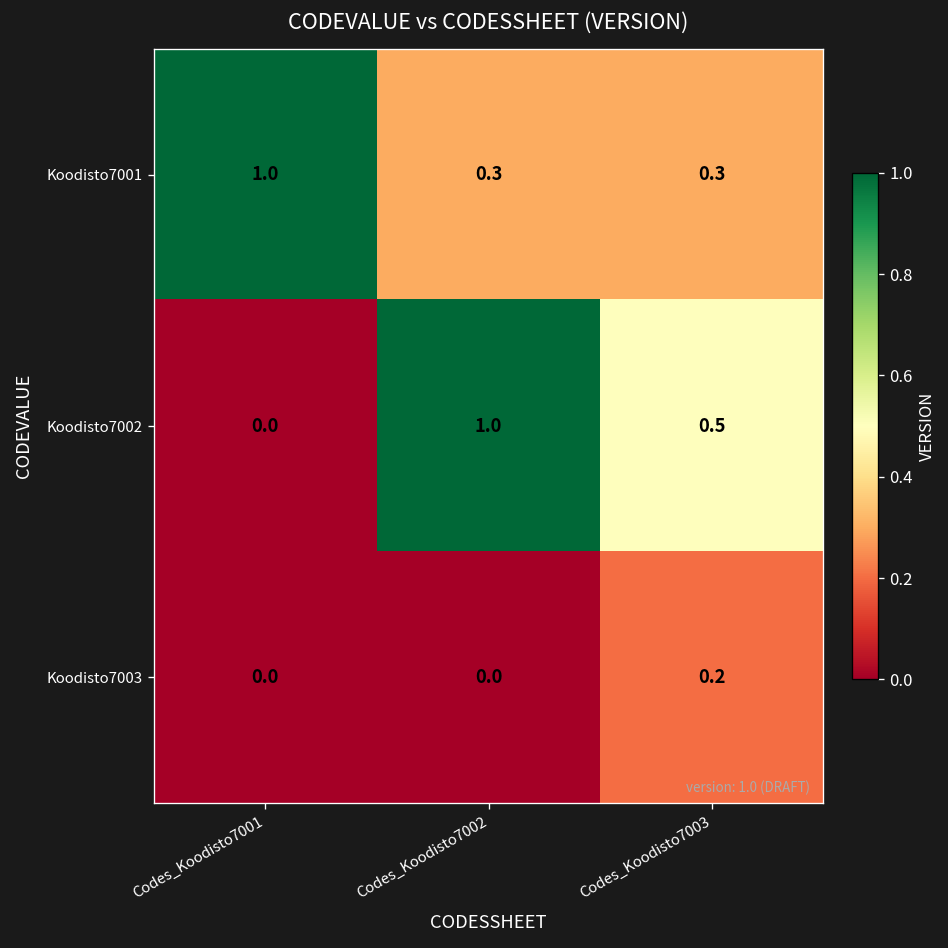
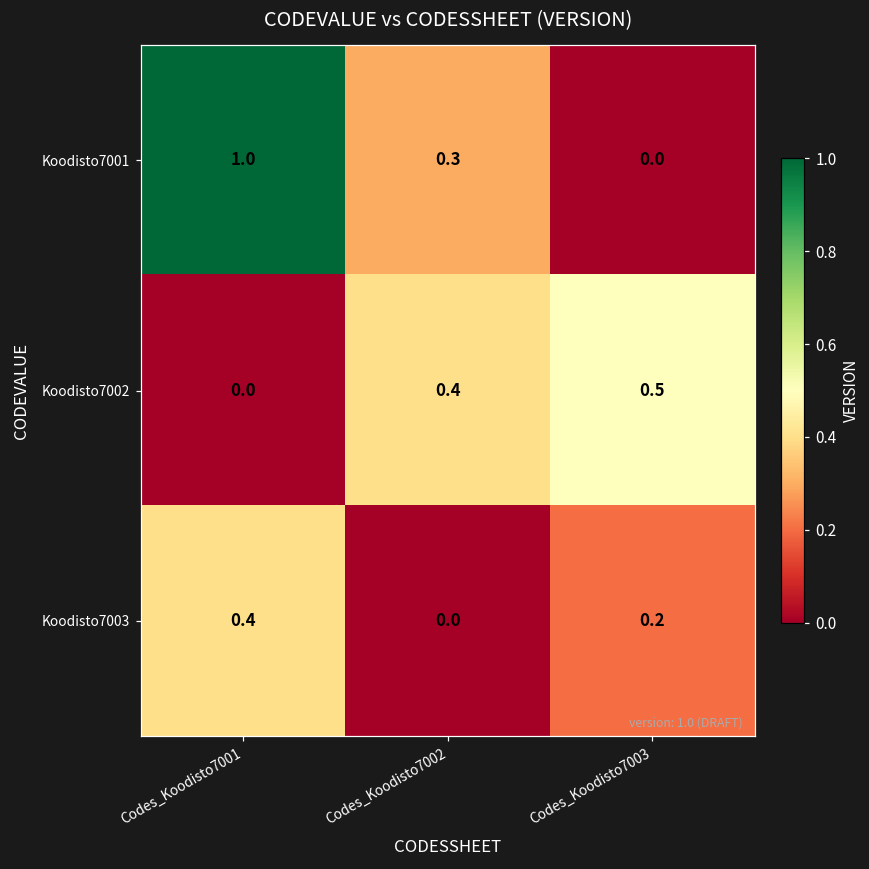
  {
    "Koodisto7001": {
      "Codes_Koodisto7001": 1.0,
      "Codes_Koodisto7002": 0.3,
-     "Codes_Koodisto7003": 0.3
+     "Codes_Koodisto7003": 0.0
    },
    "Koodisto7002": {
      "Codes_Koodisto7001": 0.0,
-     "Codes_Koodisto7002": 1.0,
+     "Codes_Koodisto7002": 0.4,
      "Codes_Koodisto7003": 0.5
    },
    "Koodisto7003": {
-     "Codes_Koodisto7001": 0.0,
+     "Codes_Koodisto7001": 0.4,
      "Codes_Koodisto7002": 0.0
    }
  }
